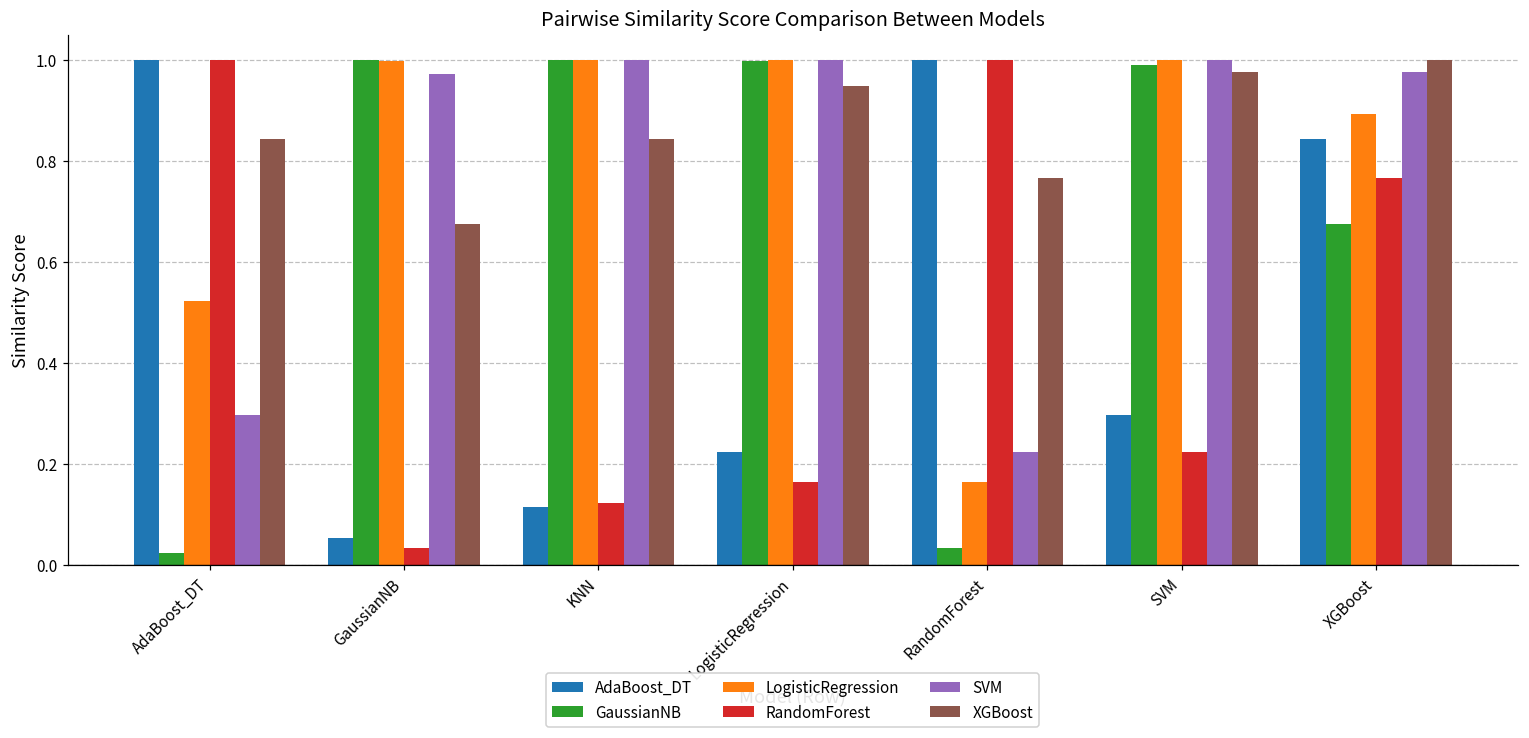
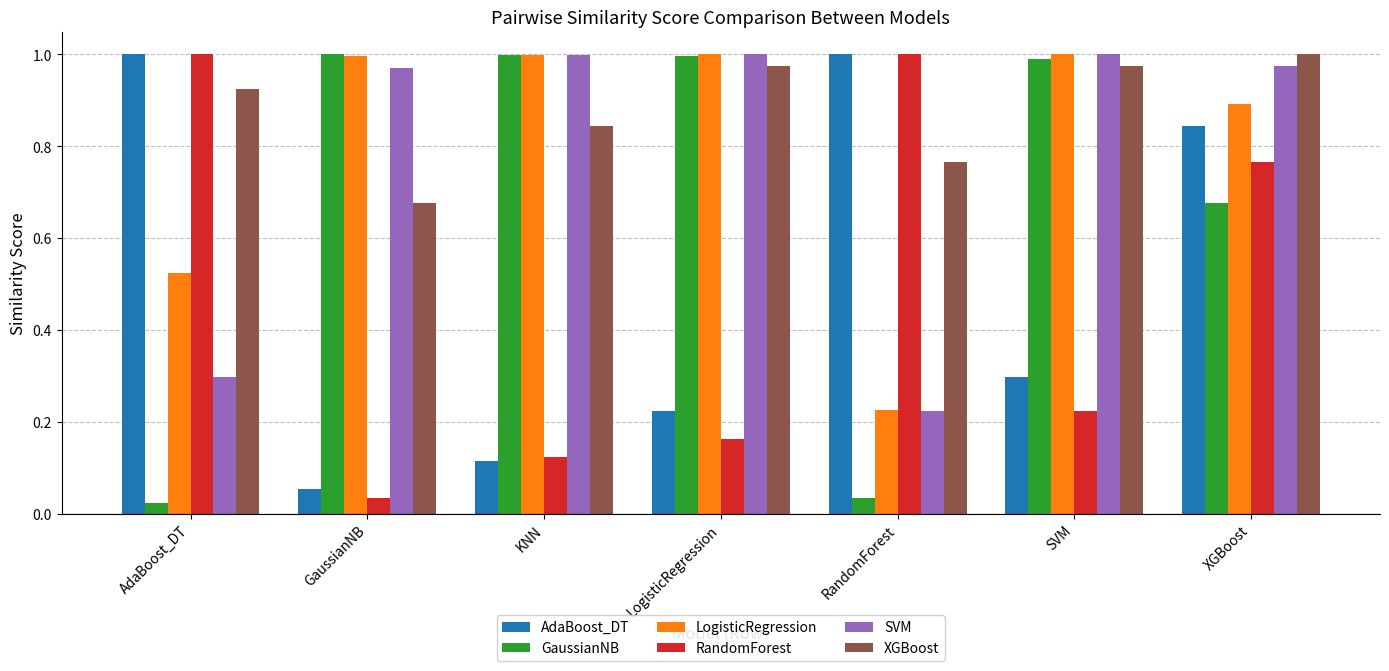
  {
    "AdaBoost_DT": {
      "AdaBoost_DT": 1.00,
      "GaussianNB": 0.05,
      "KNN": 0.12,
      "LogisticRegression": 0.22,
      "RandomForest": 1.00,
      "SVM": 0.30,
      "XGBoost": 0.84
    },
    "GaussianNB": {
      "AdaBoost_DT": 0.02,
      "GaussianNB": 1.00,
      "KNN": 1.00,
      "LogisticRegression": 1.00,
      "RandomForest": 0.03,
      "SVM": 0.99,
      "XGBoost": 0.68
    },
    "LogisticRegression": {
      "AdaBoost_DT": 0.52,
      "GaussianNB": 1.00,
      "KNN": 1.00,
      "LogisticRegression": 1.00,
-     "RandomForest": 0.16,
+     "RandomForest": 0.22,
      "SVM": 1.00,
      "XGBoost": 0.89
    },
    "RandomForest": {
      "AdaBoost_DT": 1.00,
      "GaussianNB": 0.03,
      "KNN": 0.12,
      "LogisticRegression": 0.16,
      "RandomForest": 1.00,
      "SVM": 0.22,
      "XGBoost": 0.77
    },
    "SVM": {
      "AdaBoost_DT": 0.30,
      "GaussianNB": 0.97,
      "KNN": 1.00,
      "LogisticRegression": 1.00,
      "RandomForest": 0.22,
      "SVM": 1.00,
      "XGBoost": 0.98
    },
    "XGBoost": {
-     "AdaBoost_DT": 0.84,
+     "AdaBoost_DT": 0.93,
      "GaussianNB": 0.68,
      "KNN": 0.84,
-     "LogisticRegression": 0.95,
+     "LogisticRegression": 0.97,
      "RandomForest": 0.77,
      "SVM": 0.98,
      "XGBoost": 1.00
    }
  }
